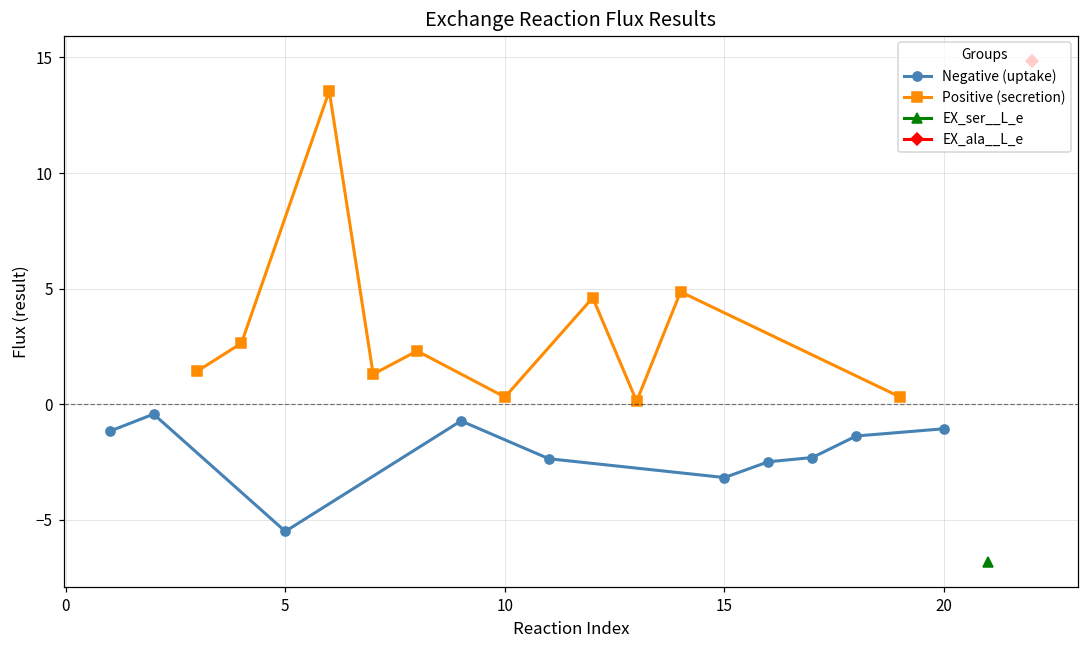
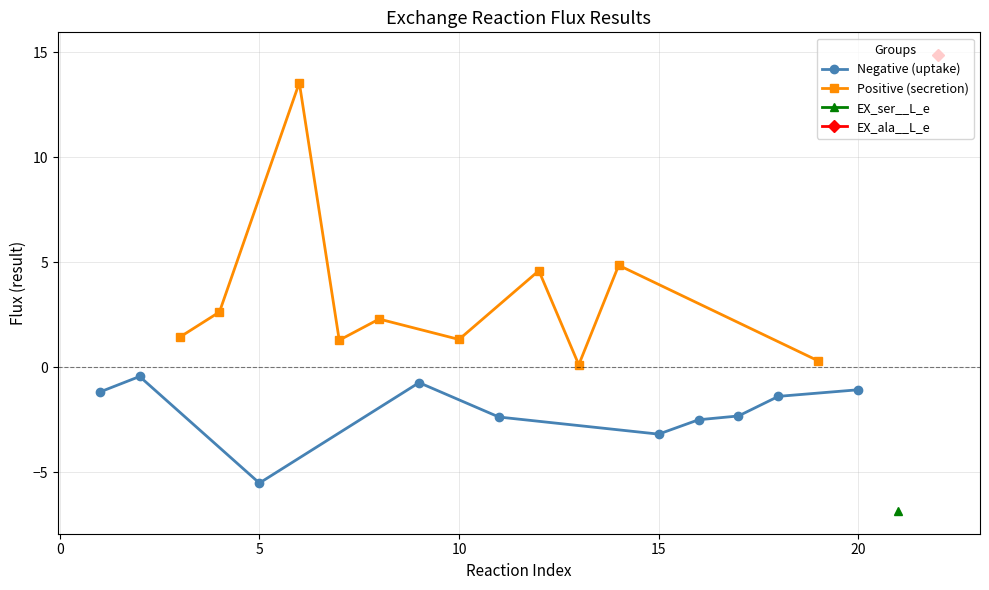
  {
    "Negative (uptake)": {
      "5": -5.5,
      "15": -3.2,
      "20": -1.1
    },
    "Positive (secretion)": {
-     "10": 0.3
+     "10": 1.3
    }
  }
